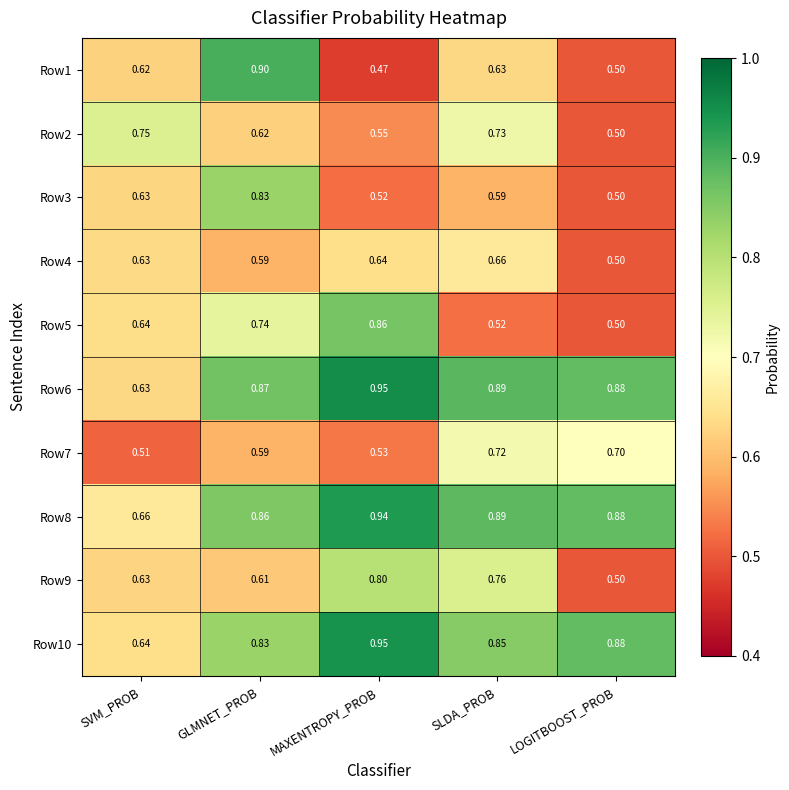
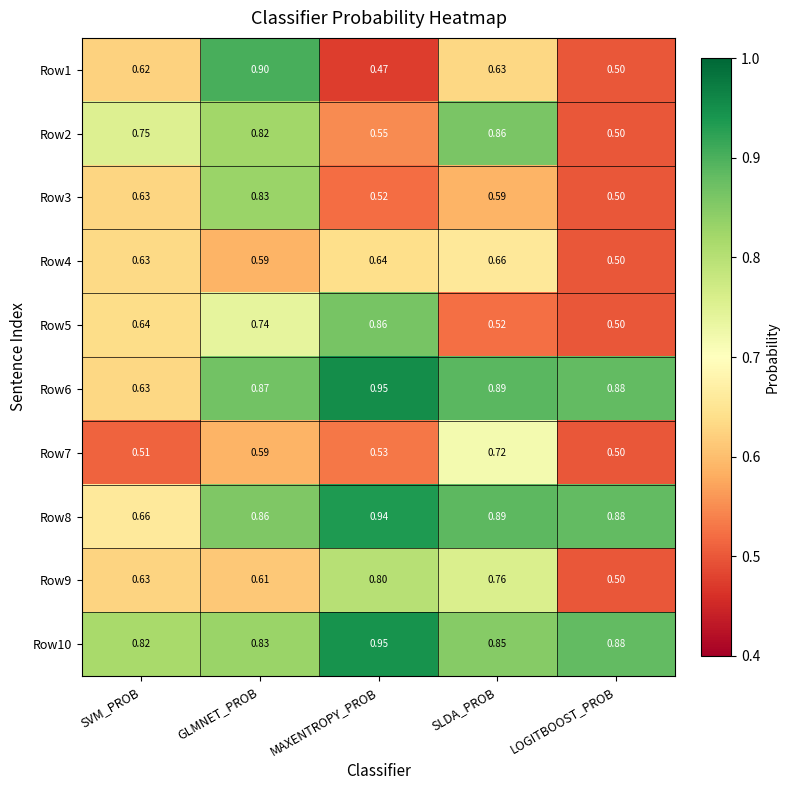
  {
    "Row1": {
      "SVM_PROB": 0.62,
      "GLMNET_PROB": 0.90,
      "MAXENTROPY_PROB": 0.47,
      "SLDA_PROB": 0.63,
      "LOGITBOOST_PROB": 0.50
    },
    "Row2": {
      "SVM_PROB": 0.75,
-     "GLMNET_PROB": 0.62,
+     "GLMNET_PROB": 0.82,
      "MAXENTROPY_PROB": 0.55,
-     "SLDA_PROB": 0.73,
+     "SLDA_PROB": 0.86,
      "LOGITBOOST_PROB": 0.50
    },
    "Row3": {
      "SVM_PROB": 0.63,
      "GLMNET_PROB": 0.83,
      "MAXENTROPY_PROB": 0.52,
      "SLDA_PROB": 0.59,
      "LOGITBOOST_PROB": 0.50
    },
    "Row4": {
      "SVM_PROB": 0.63,
      "GLMNET_PROB": 0.59,
      "MAXENTROPY_PROB": 0.64,
      "SLDA_PROB": 0.66,
      "LOGITBOOST_PROB": 0.50
    },
    "Row5": {
      "SVM_PROB": 0.64,
      "GLMNET_PROB": 0.74,
      "MAXENTROPY_PROB": 0.86,
      "SLDA_PROB": 0.52,
      "LOGITBOOST_PROB": 0.50
    },
    "Row6": {
      "SVM_PROB": 0.63,
      "GLMNET_PROB": 0.87,
      "MAXENTROPY_PROB": 0.95,
      "SLDA_PROB": 0.89,
      "LOGITBOOST_PROB": 0.88
    },
    "Row7": {
      "SVM_PROB": 0.51,
      "GLMNET_PROB": 0.59,
      "MAXENTROPY_PROB": 0.53,
      "SLDA_PROB": 0.72,
-     "LOGITBOOST_PROB": 0.70
+     "LOGITBOOST_PROB": 0.50
    },
    "Row8": {
      "SVM_PROB": 0.66,
      "GLMNET_PROB": 0.86,
      "MAXENTROPY_PROB": 0.94,
      "SLDA_PROB": 0.89,
      "LOGITBOOST_PROB": 0.88
    },
    "Row9": {
      "SVM_PROB": 0.63,
      "GLMNET_PROB": 0.61,
      "MAXENTROPY_PROB": 0.80,
      "SLDA_PROB": 0.76,
      "LOGITBOOST_PROB": 0.50
    },
    "Row10": {
-     "SVM_PROB": 0.64,
+     "SVM_PROB": 0.82,
      "GLMNET_PROB": 0.83,
      "MAXENTROPY_PROB": 0.95,
      "SLDA_PROB": 0.85,
      "LOGITBOOST_PROB": 0.88
    }
  }
